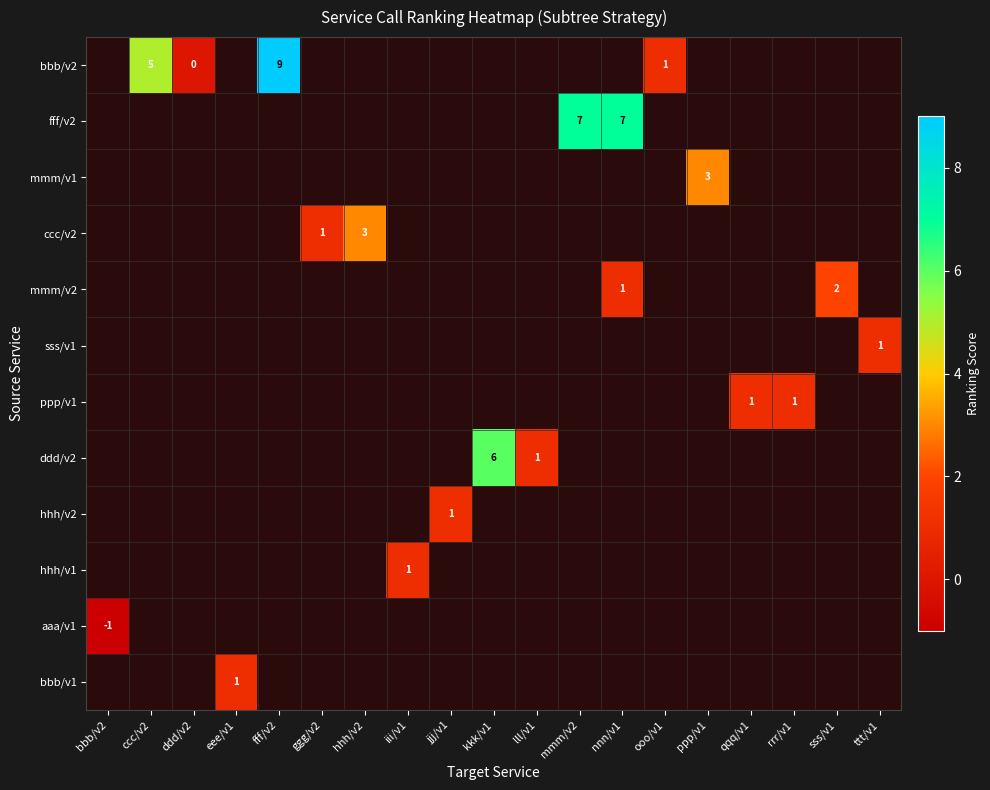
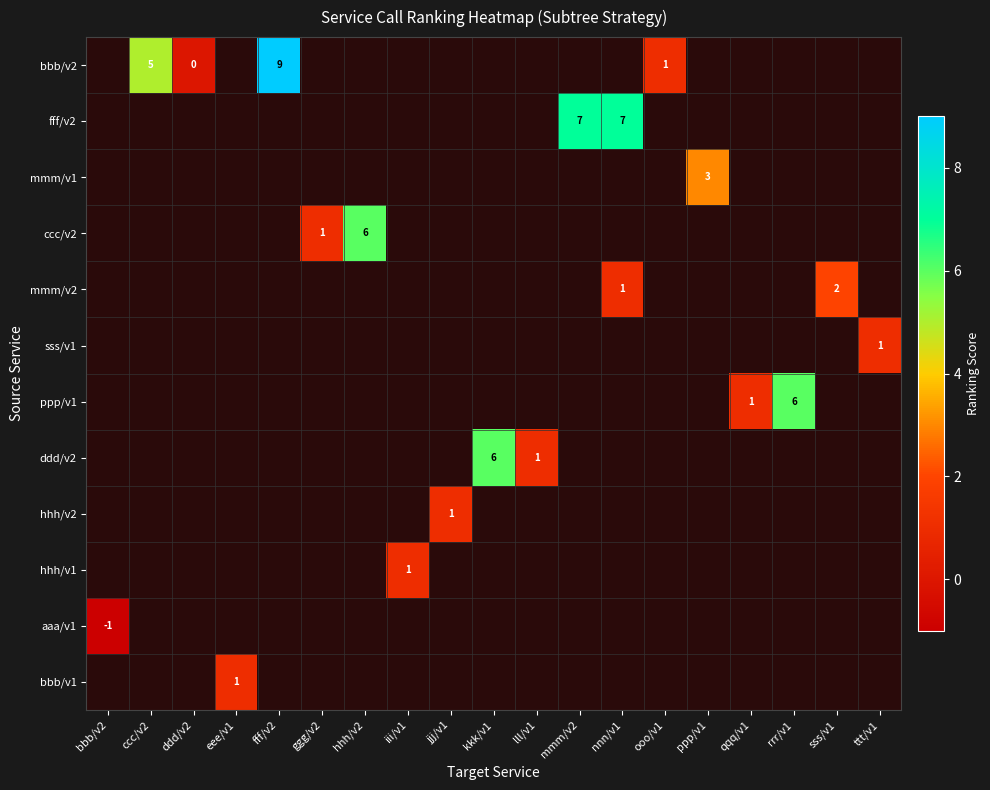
  {
    "bbb/v2": {
      "ccc/v2": 5,
      "ddd/v2": 0,
      "fff/v2": 9,
      "ooo/v1": 1
    },
    "fff/v2": {
      "mmm/v2": 7,
      "nnn/v1": 7
    },
    "mmm/v1": {
      "ppp/v1": 3
    },
    "ccc/v2": {
      "ggg/v2": 1,
-     "hhh/v2": 3
+     "hhh/v2": 6
    },
    "mmm/v2": {
      "nnn/v1": 1,
      "sss/v1": 2
    },
    "sss/v1": {
      "ttt/v1": 1
    },
    "ppp/v1": {
      "qqq/v1": 1,
-     "rrr/v1": 1
+     "rrr/v1": 6
    },
    "ddd/v2": {
      "kkk/v1": 6,
      "lll/v1": 1
    },
    "hhh/v2": {
      "jjj/v1": 1
    },
    "hhh/v1": {
      "iii/v1": 1
    },
    "aaa/v1": {
      "bbb/v2": -1
    },
    "bbb/v1": {
      "eee/v1": 1
    }
  }
